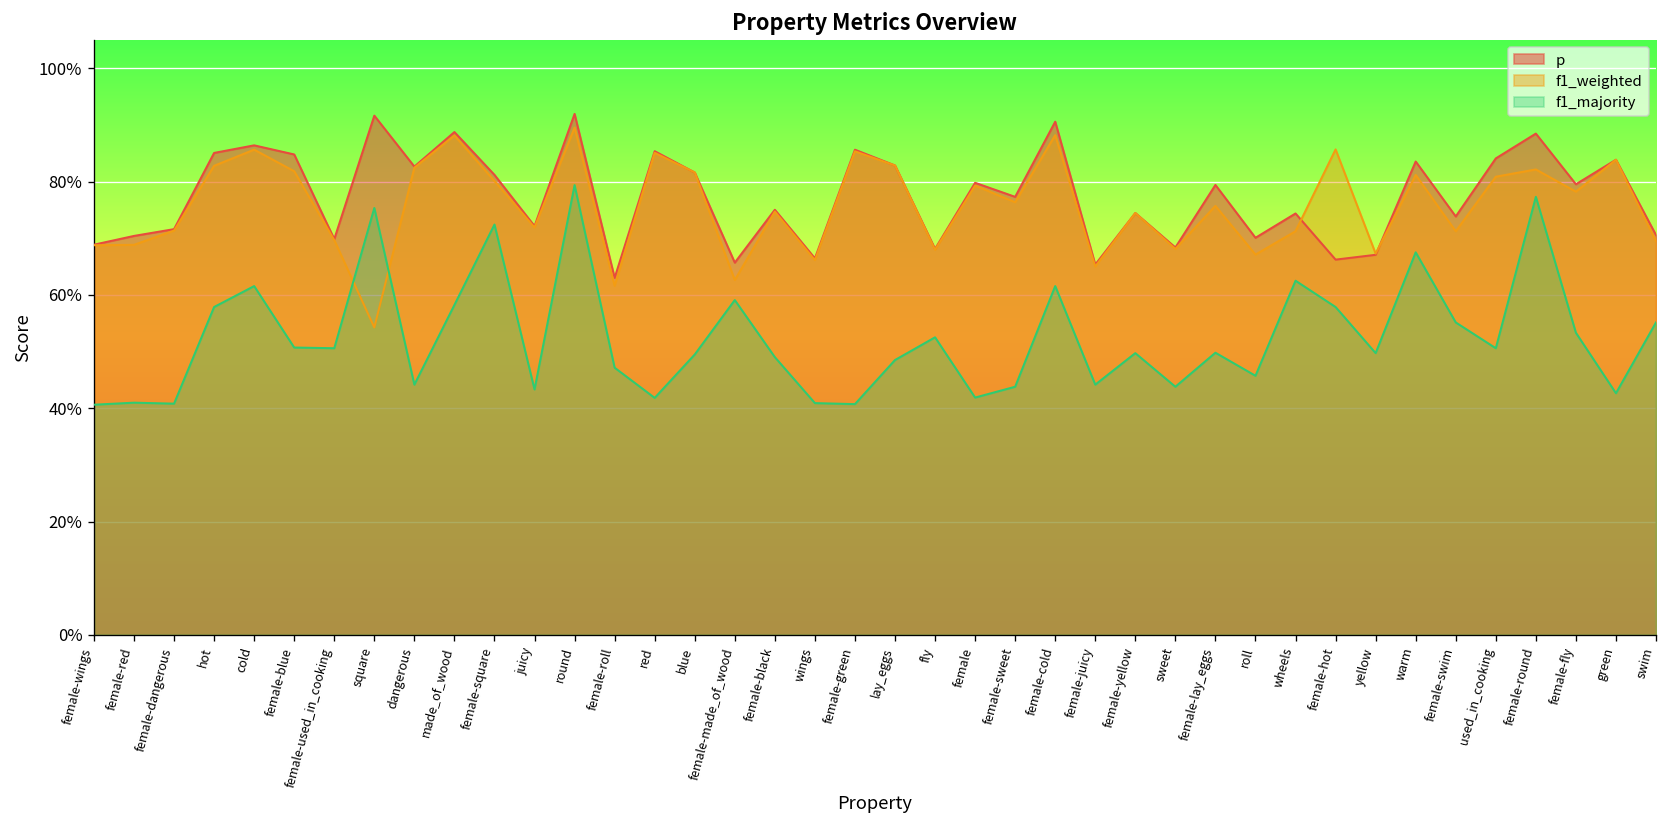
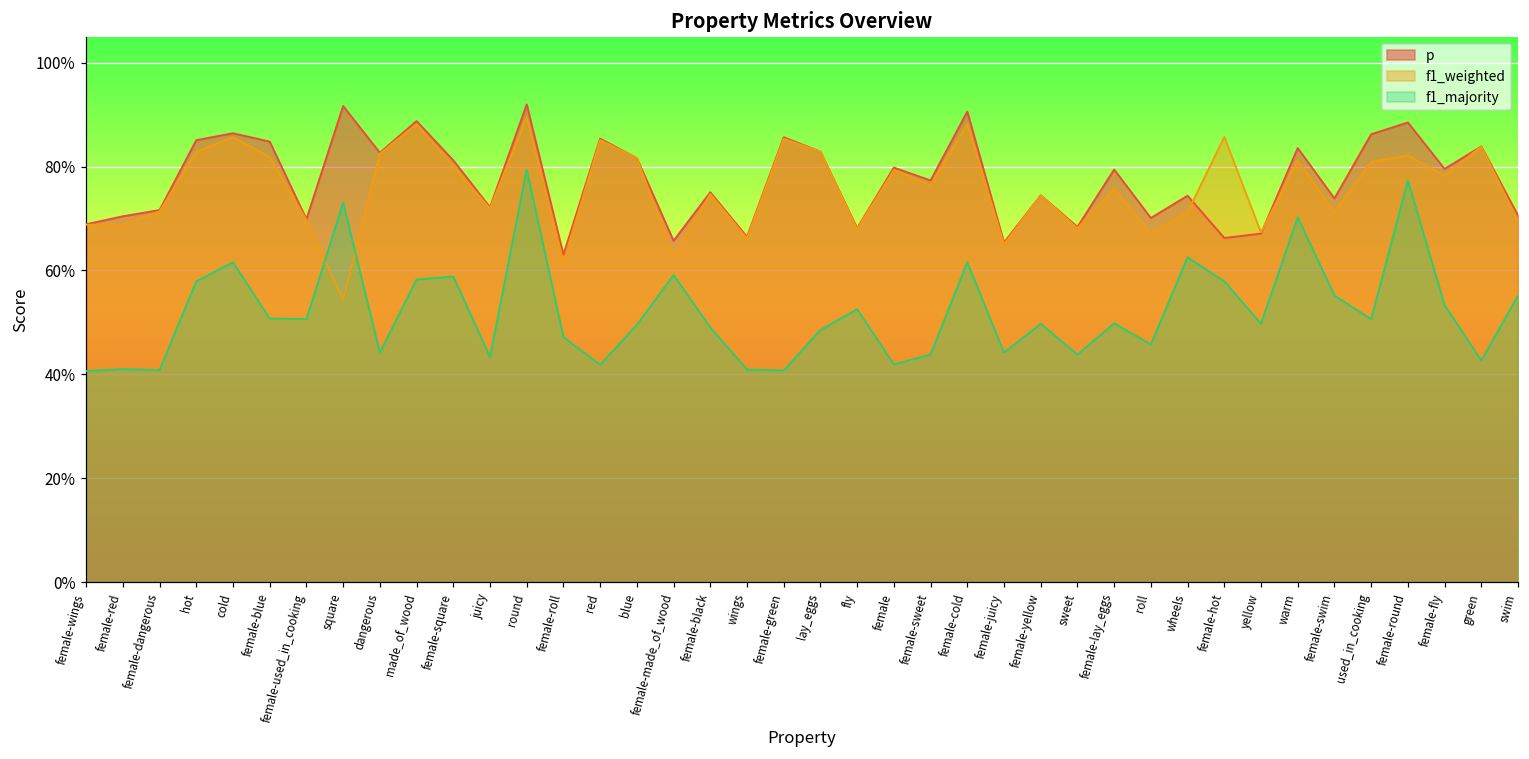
  {
    "p": {
      "female-red": "70%",
      "hot": "85%",
      "cold": "86%",
      "female-blue": "85%",
      "square": "92%",
      "made_of_wood": "89%",
      "female-square": "81%",
      "round": "92%",
      "female-roll": "63%",
      "female-made_of_wood": "66%",
      "female-sweet": "77%",
      "female-cold": "91%",
      "female-lay_eggs": "79%",
      "roll": "70%",
      "wheels": "74%",
      "female-hot": "66%",
      "warm": "84%",
      "female-swim": "74%",
-     "used_in_cooking": "84%",
+     "used_in_cooking": "86%",
      "female-round": "88%",
      "female-fly": "80%",
      "swim": "71%"
    },
    "f1_weighted": {
      "female-red": "69%",
      "hot": "83%",
      "cold": "86%",
      "female-blue": "82%",
      "square": "54%",
      "made_of_wood": "88%",
      "female-square": "80%",
      "round": "90%",
      "female-roll": "62%",
      "female-made_of_wood": "63%",
      "female-sweet": "76%",
      "female-cold": "88%",
      "female-lay_eggs": "76%",
      "roll": "67%",
      "wheels": "71%",
      "female-hot": "86%",
      "warm": "81%",
      "female-swim": "71%",
      "used_in_cooking": "81%",
      "female-round": "82%",
      "female-fly": "78%",
      "swim": "69%"
    },
    "f1_majority": {
      "female-wings": "41%",
      "female-red": "41%",
      "female-dangerous": "41%",
      "hot": "58%",
      "cold": "62%",
      "female-blue": "51%",
      "female-used_in_cooking": "51%",
-     "square": "75%",
+     "square": "73%",
      "dangerous": "44%",
      "made_of_wood": "58%",
-     "female-square": "72%",
+     "female-square": "59%",
      "juicy": "43%",
      "round": "79%",
      "female-roll": "47%",
      "red": "42%",
      "blue": "49%",
      "female-made_of_wood": "59%",
      "female-black": "49%",
      "wings": "41%",
      "female-green": "41%",
      "lay_eggs": "49%",
      "fly": "53%",
      "female": "42%",
      "female-sweet": "44%",
      "female-cold": "62%",
      "female-juicy": "44%",
      "female-yellow": "50%",
      "sweet": "44%",
      "female-lay_eggs": "50%",
      "roll": "46%",
      "wheels": "63%",
      "female-hot": "58%",
      "yellow": "50%",
-     "warm": "68%",
+     "warm": "70%",
      "female-swim": "55%",
      "used_in_cooking": "51%",
      "female-round": "77%",
      "female-fly": "53%",
      "green": "43%",
      "swim": "55%"
    }
  }
